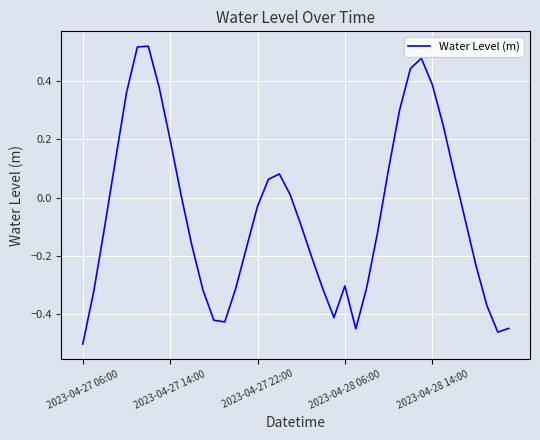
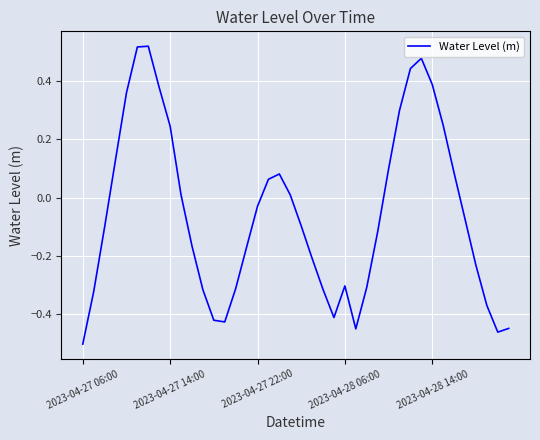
  {
    "2023-04-27 06:00": -0.50,
-   "2023-04-27 14:00": 0.20,
+   "2023-04-27 14:00": 0.24,
    "2023-04-27 22:00": -0.03,
    "2023-04-28 06:00": -0.30,
    "2023-04-28 14:00": 0.39
  }
